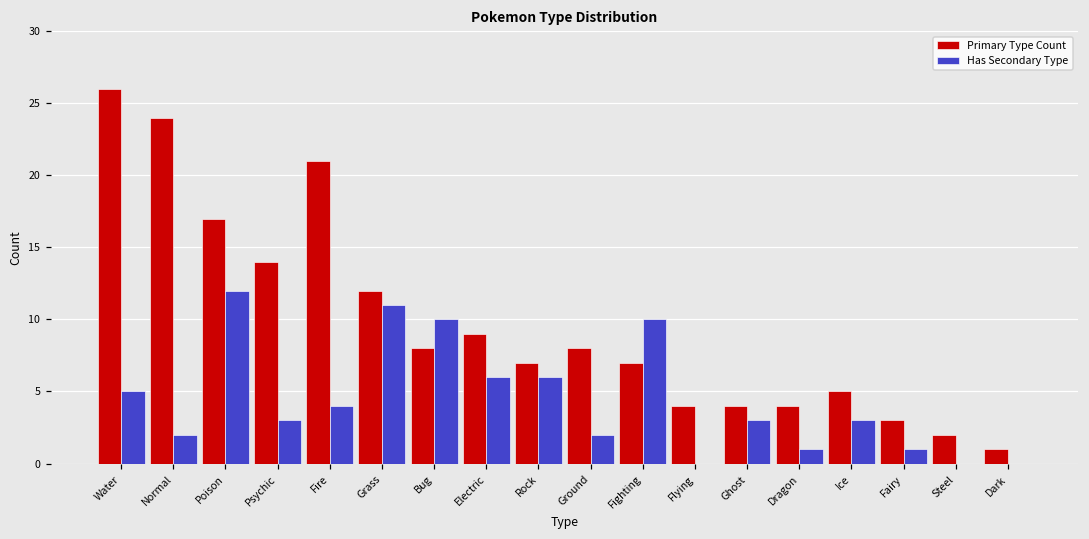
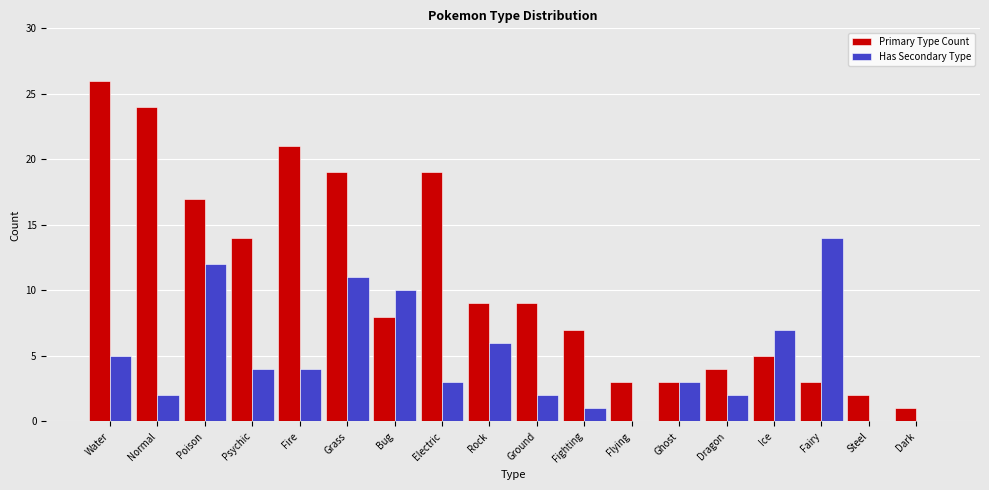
  {
    "Primary Type Count": {
      "Water": 26,
      "Normal": 24,
      "Poison": 17,
      "Psychic": 14,
      "Fire": 21,
-     "Grass": 12,
+     "Grass": 19,
      "Bug": 8,
-     "Electric": 9,
-     "Rock": 7,
-     "Ground": 8,
+     "Electric": 19,
+     "Rock": 9,
+     "Ground": 9,
      "Fighting": 7,
-     "Flying": 4,
-     "Ghost": 4,
+     "Flying": 3,
+     "Ghost": 3,
      "Dragon": 4,
      "Ice": 5,
      "Fairy": 3,
      "Steel": 2,
      "Dark": 1
    },
    "Has Secondary Type": {
      "Water": 5,
      "Normal": 2,
      "Poison": 12,
-     "Psychic": 3,
+     "Psychic": 4,
      "Fire": 4,
      "Grass": 11,
      "Bug": 10,
-     "Electric": 6,
+     "Electric": 3,
      "Rock": 6,
      "Ground": 2,
-     "Fighting": 10,
+     "Fighting": 1,
      "Flying": 0,
      "Ghost": 3,
-     "Dragon": 1,
-     "Ice": 3,
-     "Fairy": 1,
+     "Dragon": 2,
+     "Ice": 7,
+     "Fairy": 14,
      "Steel": 0,
      "Dark": 0
    }
  }
